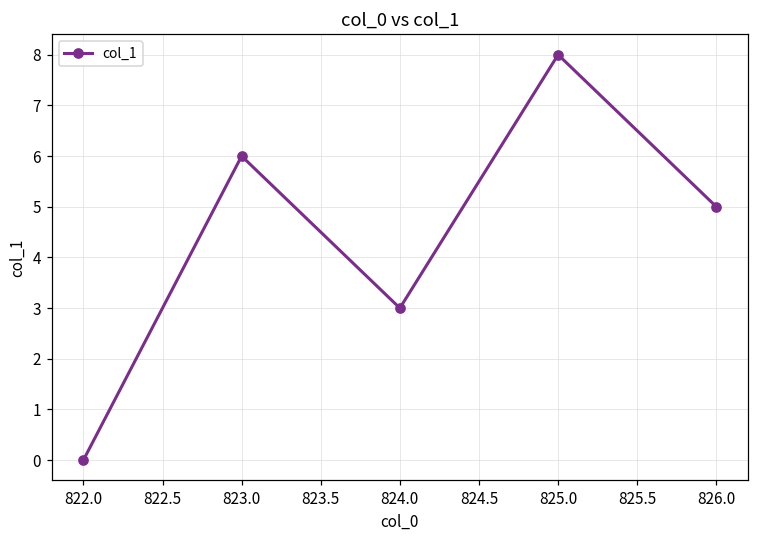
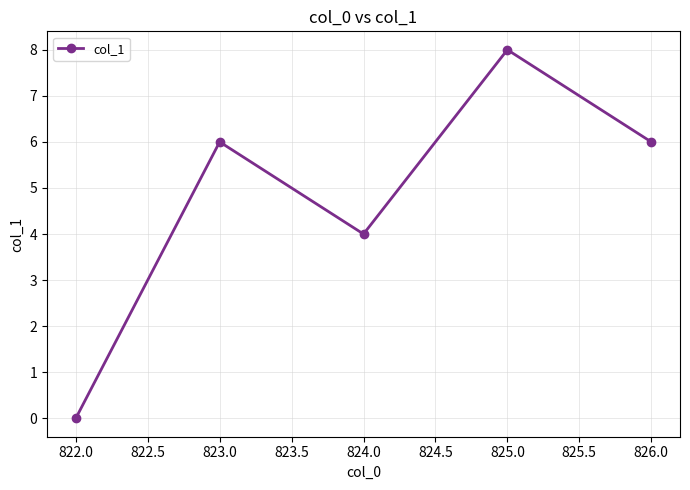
  {
    "822.0": 0,
    "823.0": 6,
-   "824.0": 3,
+   "824.0": 4,
    "825.0": 8,
-   "826.0": 5
+   "826.0": 6
  }
